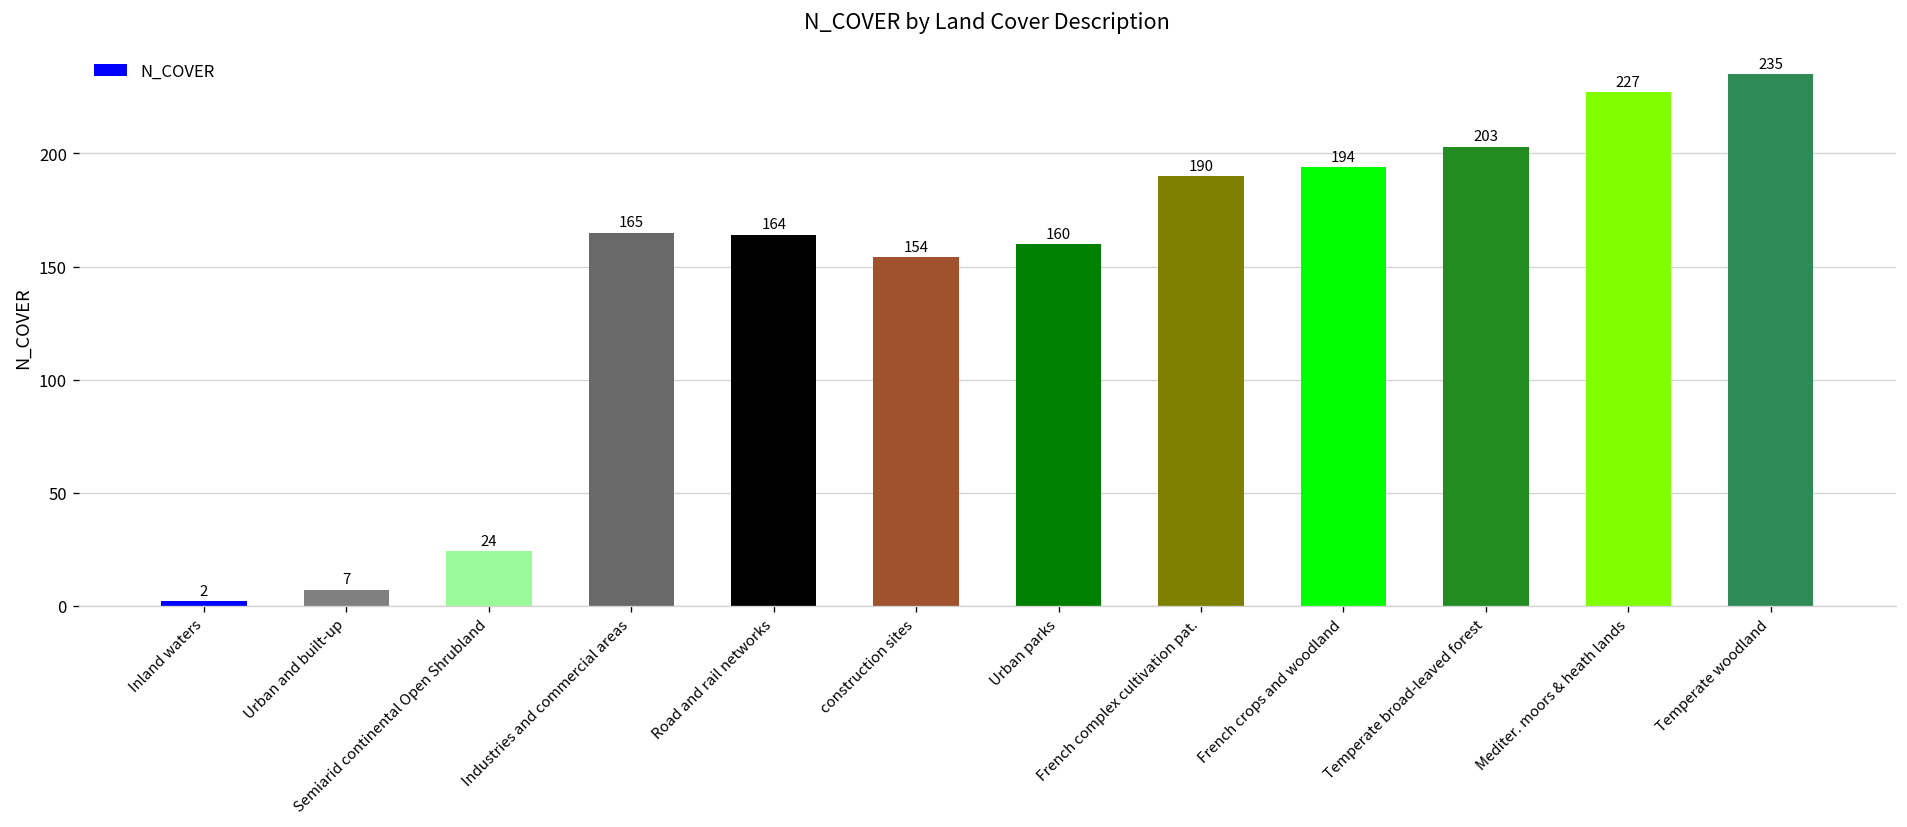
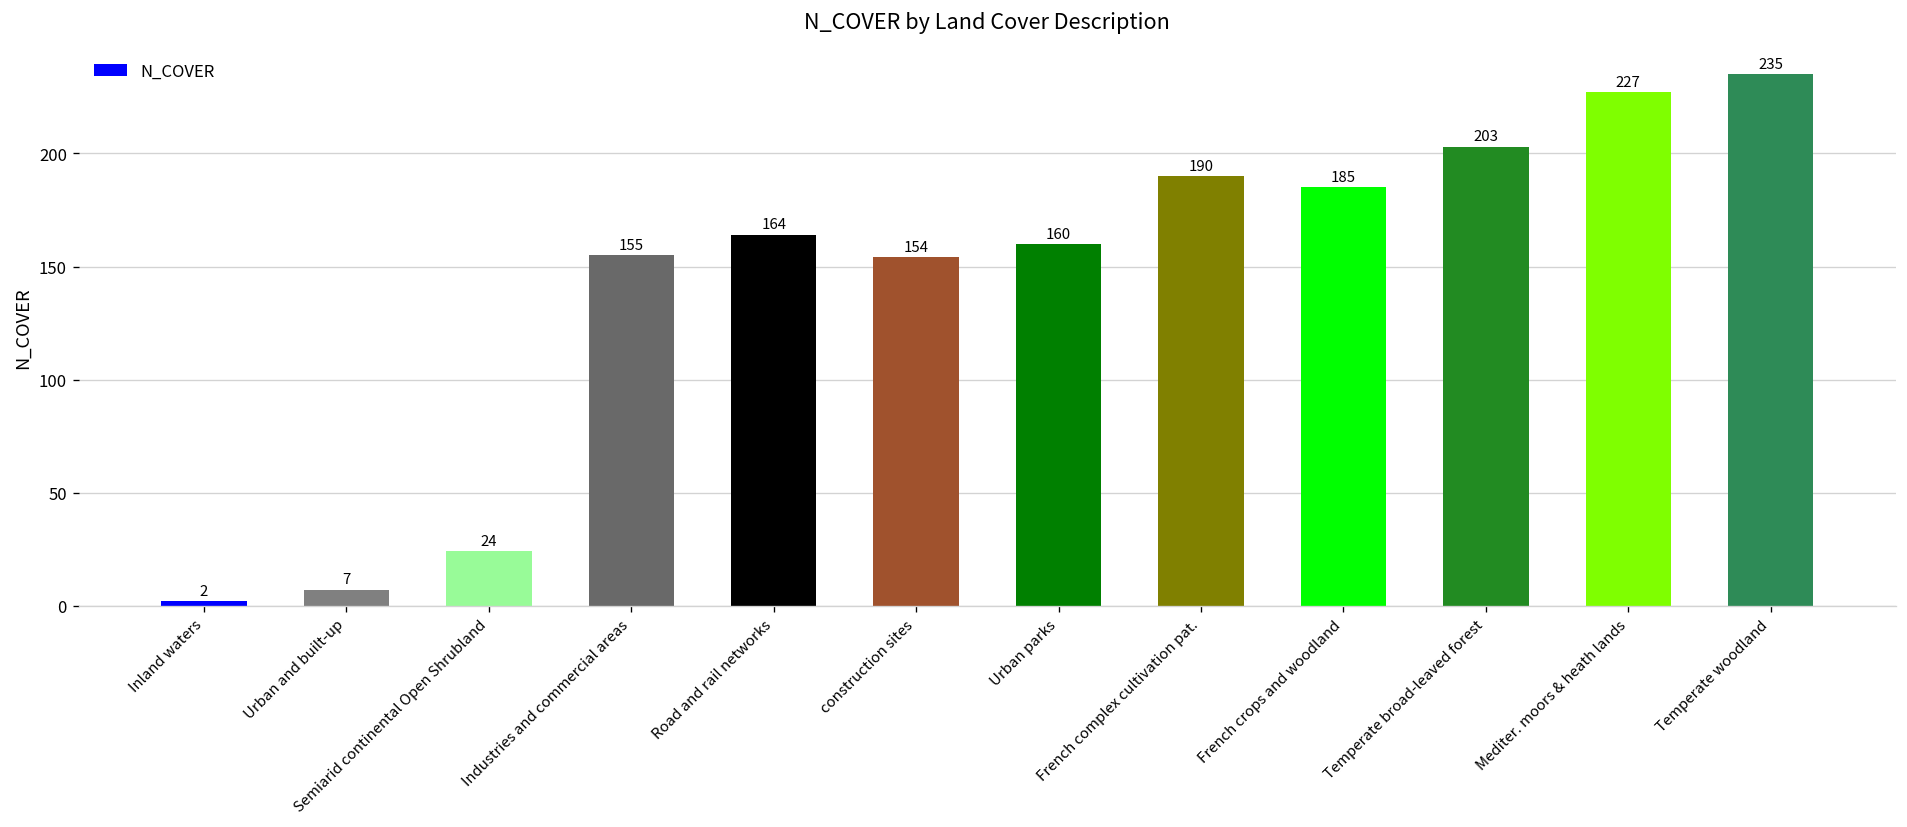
  {
    "Inland waters": 2,
    "Urban and built-up": 7,
    "Semiarid continental Open Shrubland": 24,
-   "Industries and commercial areas": 165,
+   "Industries and commercial areas": 155,
    "Road and rail networks": 164,
    "construction sites": 154,
    "Urban parks": 160,
    "French complex cultivation pat.": 190,
-   "French crops and woodland": 194,
+   "French crops and woodland": 185,
    "Temperate broad-leaved forest": 203,
    "Mediter. moors & heath lands": 227,
    "Temperate woodland": 235
  }
